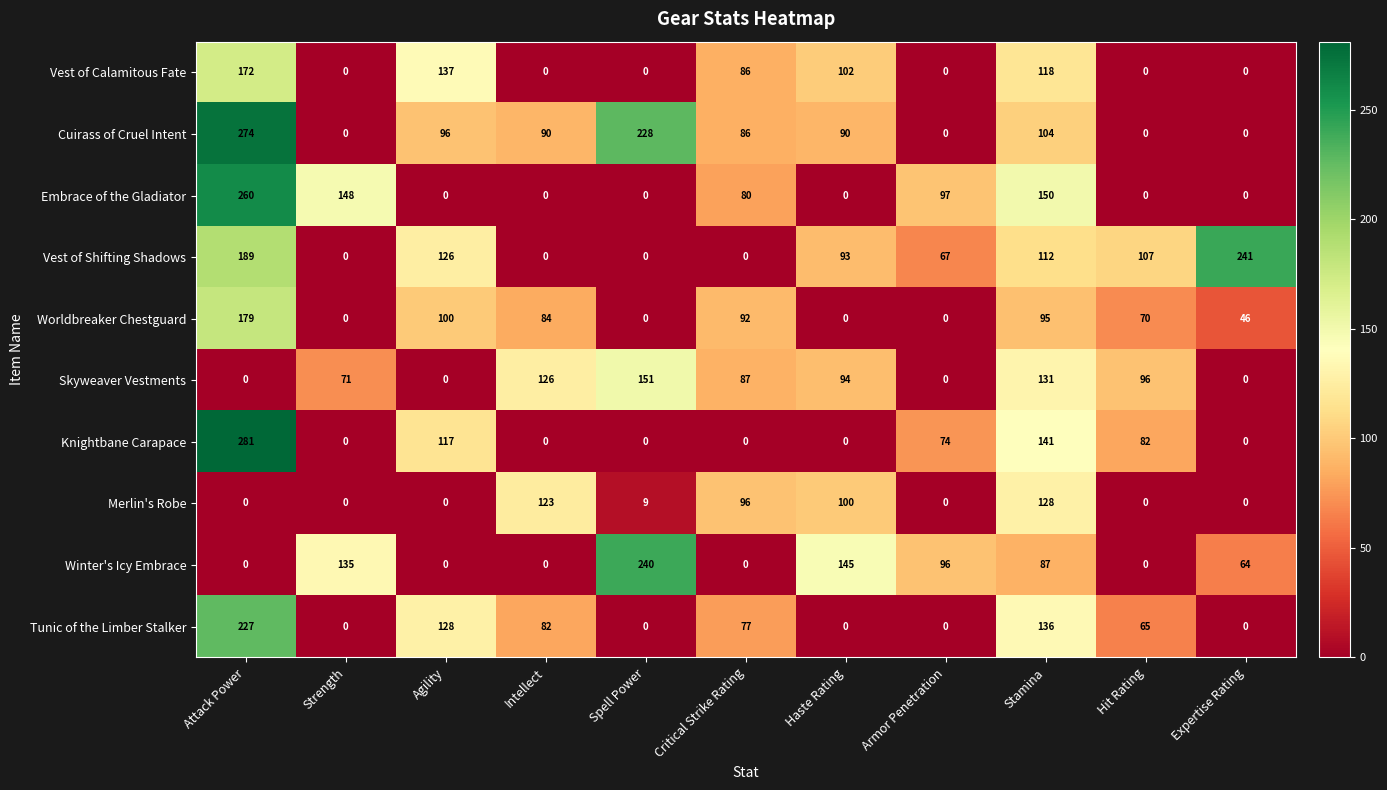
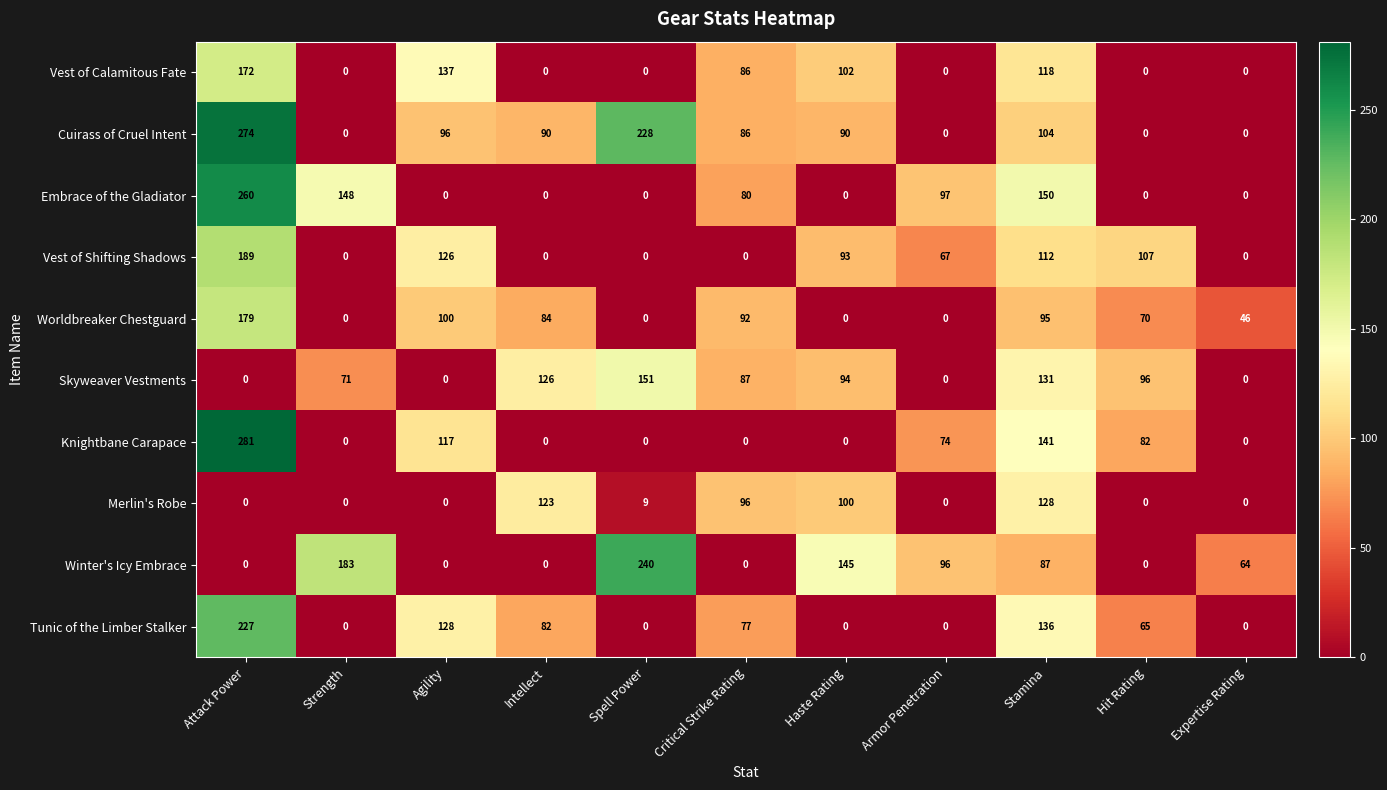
  {
    "Vest of Calamitous Fate": {
      "Attack Power": 172,
      "Strength": 0,
      "Agility": 137,
      "Intellect": 0,
      "Spell Power": 0,
      "Critical Strike Rating": 86,
      "Haste Rating": 102,
      "Armor Penetration": 0,
      "Stamina": 118,
      "Hit Rating": 0,
      "Expertise Rating": 0
    },
    "Cuirass of Cruel Intent": {
      "Attack Power": 274,
      "Strength": 0,
      "Agility": 96,
      "Intellect": 90,
      "Spell Power": 228,
      "Critical Strike Rating": 86,
      "Haste Rating": 90,
      "Armor Penetration": 0,
      "Stamina": 104,
      "Hit Rating": 0,
      "Expertise Rating": 0
    },
    "Embrace of the Gladiator": {
      "Attack Power": 260,
      "Strength": 148,
      "Agility": 0,
      "Intellect": 0,
      "Spell Power": 0,
      "Critical Strike Rating": 80,
      "Haste Rating": 0,
      "Armor Penetration": 97,
      "Stamina": 150,
      "Hit Rating": 0,
      "Expertise Rating": 0
    },
    "Vest of Shifting Shadows": {
      "Attack Power": 189,
      "Strength": 0,
      "Agility": 126,
      "Intellect": 0,
      "Spell Power": 0,
      "Critical Strike Rating": 0,
      "Haste Rating": 93,
      "Armor Penetration": 67,
      "Stamina": 112,
      "Hit Rating": 107,
-     "Expertise Rating": 241
+     "Expertise Rating": 0
    },
    "Worldbreaker Chestguard": {
      "Attack Power": 179,
      "Strength": 0,
      "Agility": 100,
      "Intellect": 84,
      "Spell Power": 0,
      "Critical Strike Rating": 92,
      "Haste Rating": 0,
      "Armor Penetration": 0,
      "Stamina": 95,
      "Hit Rating": 70,
      "Expertise Rating": 46
    },
    "Skyweaver Vestments": {
      "Attack Power": 0,
      "Strength": 71,
      "Agility": 0,
      "Intellect": 126,
      "Spell Power": 151,
      "Critical Strike Rating": 87,
      "Haste Rating": 94,
      "Armor Penetration": 0,
      "Stamina": 131,
      "Hit Rating": 96,
      "Expertise Rating": 0
    },
    "Knightbane Carapace": {
      "Attack Power": 281,
      "Strength": 0,
      "Agility": 117,
      "Intellect": 0,
      "Spell Power": 0,
      "Critical Strike Rating": 0,
      "Haste Rating": 0,
      "Armor Penetration": 74,
      "Stamina": 141,
      "Hit Rating": 82,
      "Expertise Rating": 0
    },
    "Merlin's Robe": {
      "Attack Power": 0,
      "Strength": 0,
      "Agility": 0,
      "Intellect": 123,
      "Spell Power": 9,
      "Critical Strike Rating": 96,
      "Haste Rating": 100,
      "Armor Penetration": 0,
      "Stamina": 128,
      "Hit Rating": 0,
      "Expertise Rating": 0
    },
    "Winter's Icy Embrace": {
      "Attack Power": 0,
-     "Strength": 135,
+     "Strength": 183,
      "Agility": 0,
      "Intellect": 0,
      "Spell Power": 240,
      "Critical Strike Rating": 0,
      "Haste Rating": 145,
      "Armor Penetration": 96,
      "Stamina": 87,
      "Hit Rating": 0,
      "Expertise Rating": 64
    },
    "Tunic of the Limber Stalker": {
      "Attack Power": 227,
      "Strength": 0,
      "Agility": 128,
      "Intellect": 82,
      "Spell Power": 0,
      "Critical Strike Rating": 77,
      "Haste Rating": 0,
      "Armor Penetration": 0,
      "Stamina": 136,
      "Hit Rating": 65,
      "Expertise Rating": 0
    }
  }
